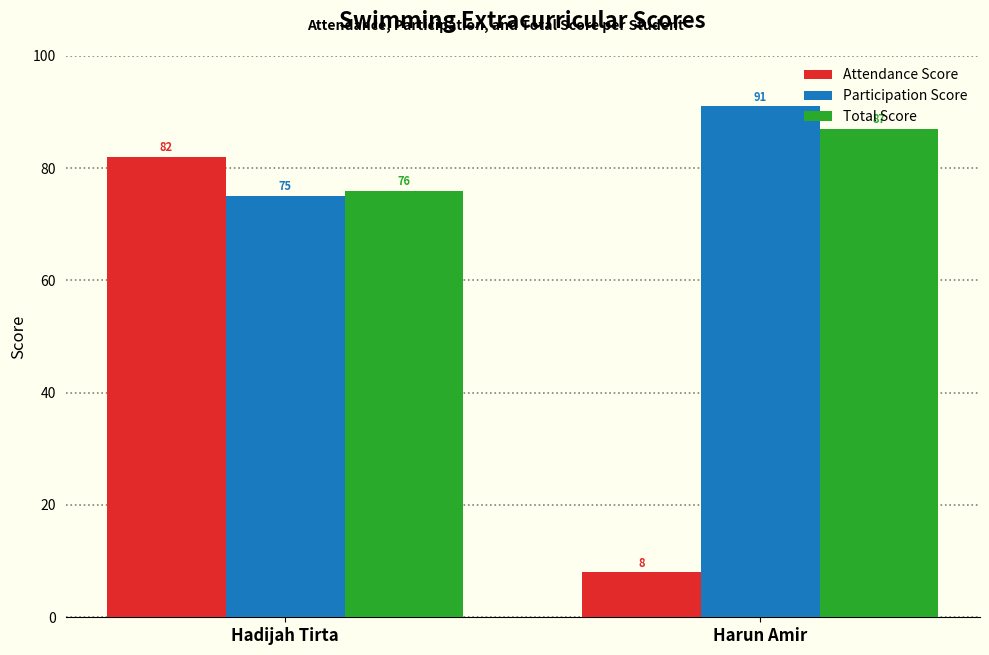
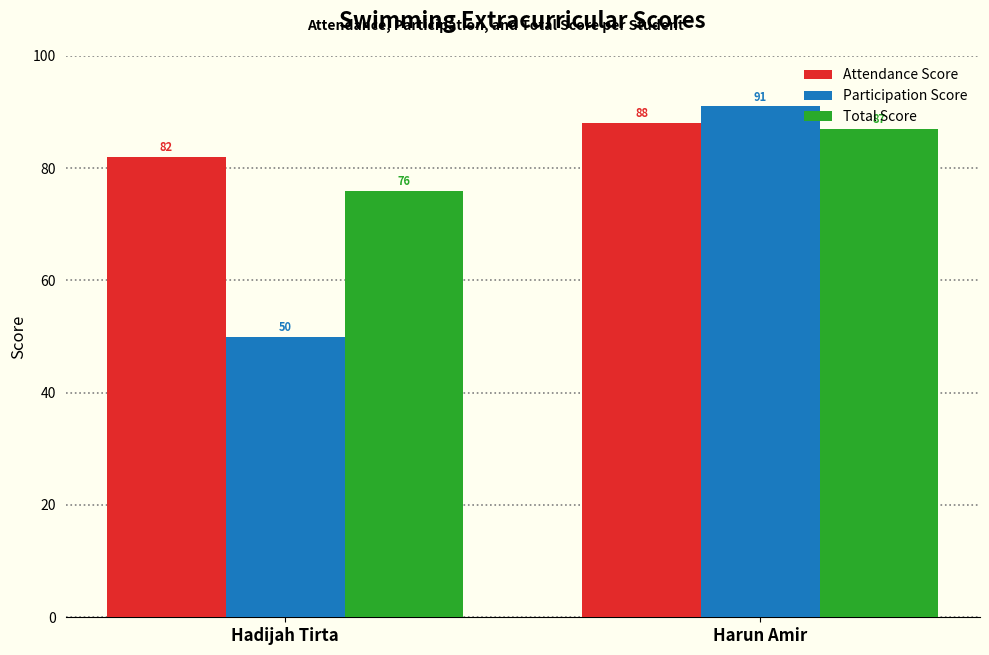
  {
    "Attendance Score": {
      "Hadijah Tirta": 82,
-     "Harun Amir": 8
+     "Harun Amir": 88
    },
    "Participation Score": {
-     "Hadijah Tirta": 75,
+     "Hadijah Tirta": 50,
      "Harun Amir": 91
    },
    "Total Score": {
      "Hadijah Tirta": 76,
      "Harun Amir": 87
    }
  }
